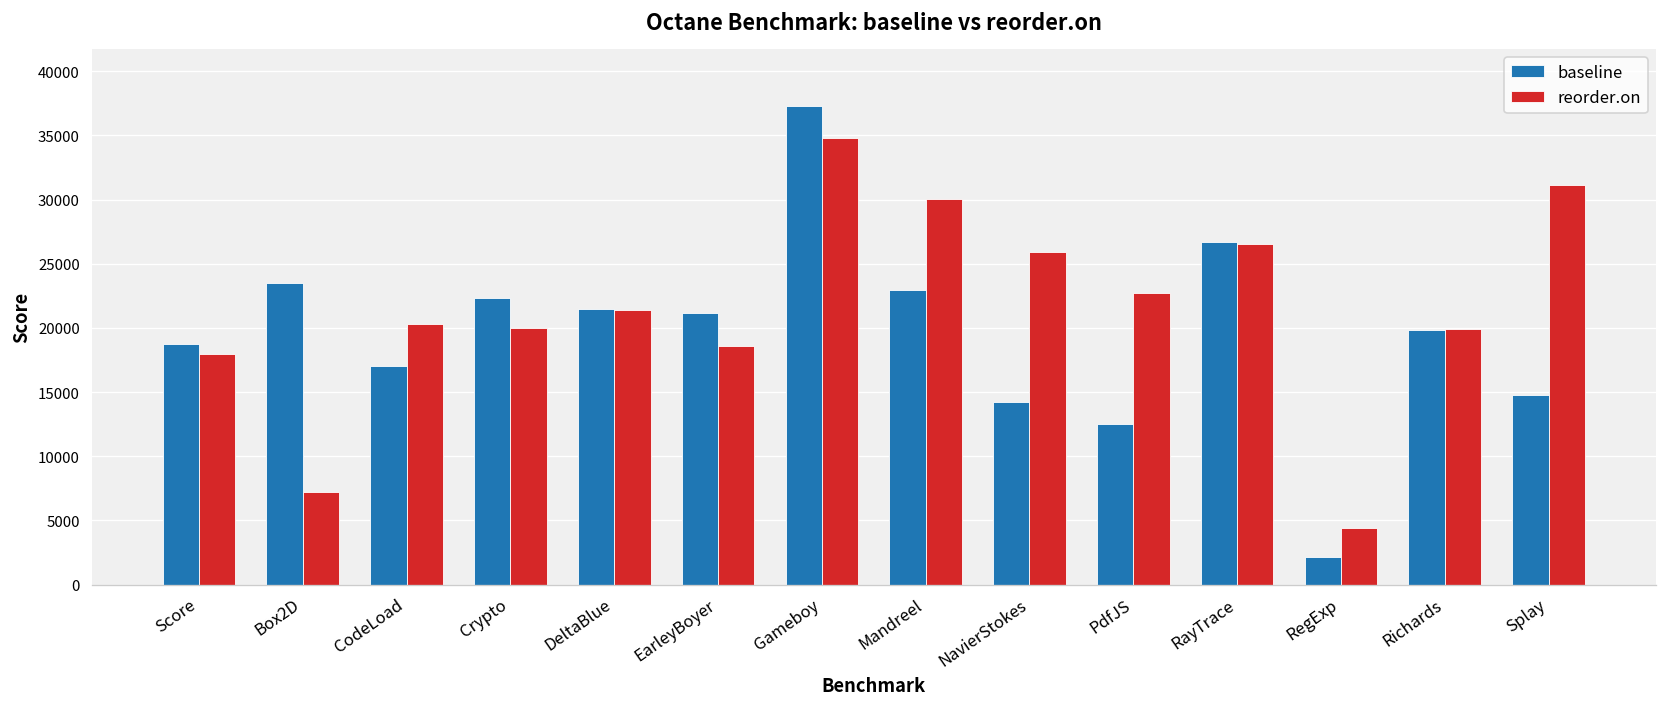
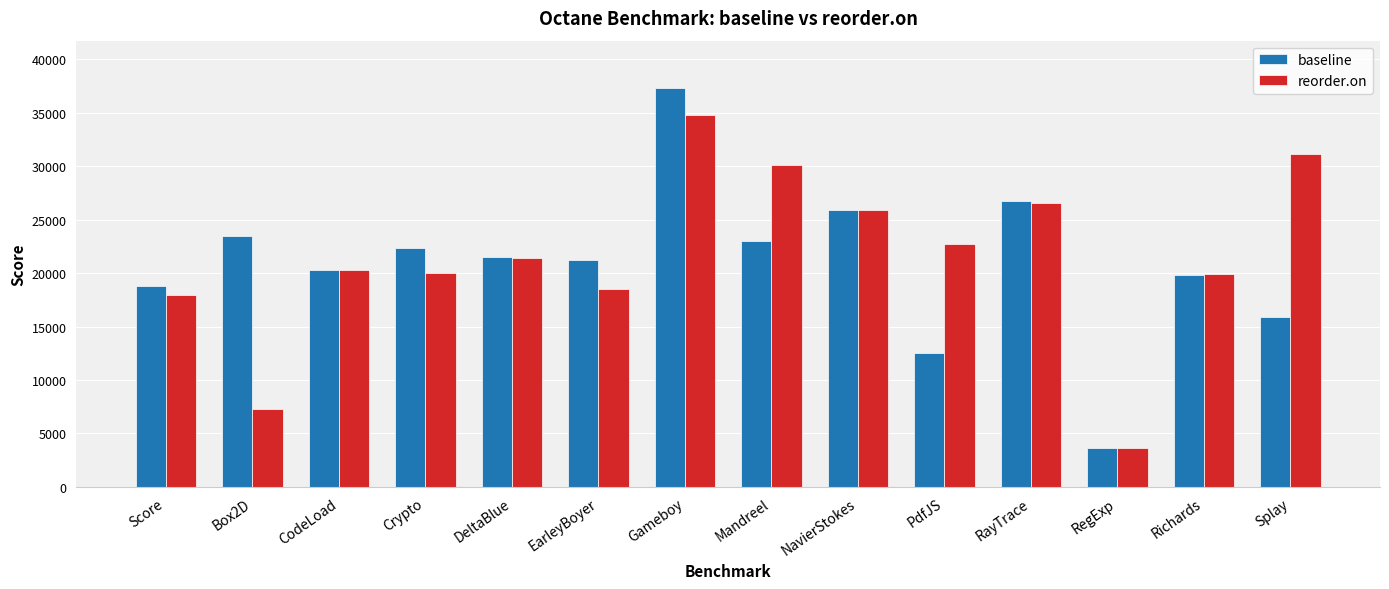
  {
    "baseline": {
      "Score": 18800,
      "Box2D": 23500,
-     "CodeLoad": 17000,
+     "CodeLoad": 20200,
      "Crypto": 22300,
      "DeltaBlue": 21500,
      "EarleyBoyer": 21200,
      "Gameboy": 37300,
      "Mandreel": 23000,
-     "NavierStokes": 14200,
+     "NavierStokes": 25900,
      "PdfJS": 12500,
      "RayTrace": 26700,
-     "RegExp": 2100,
+     "RegExp": 3700,
      "Richards": 19800,
-     "Splay": 14800
+     "Splay": 15900
    },
    "reorder.on": {
      "Score": 18000,
      "Box2D": 7200,
      "CodeLoad": 20300,
      "Crypto": 20000,
      "DeltaBlue": 21400,
      "EarleyBoyer": 18600,
      "Gameboy": 34800,
      "Mandreel": 30100,
      "NavierStokes": 25900,
      "PdfJS": 22700,
      "RayTrace": 26600,
-     "RegExp": 4400,
+     "RegExp": 3600,
      "Richards": 19900,
      "Splay": 31200
    }
  }
